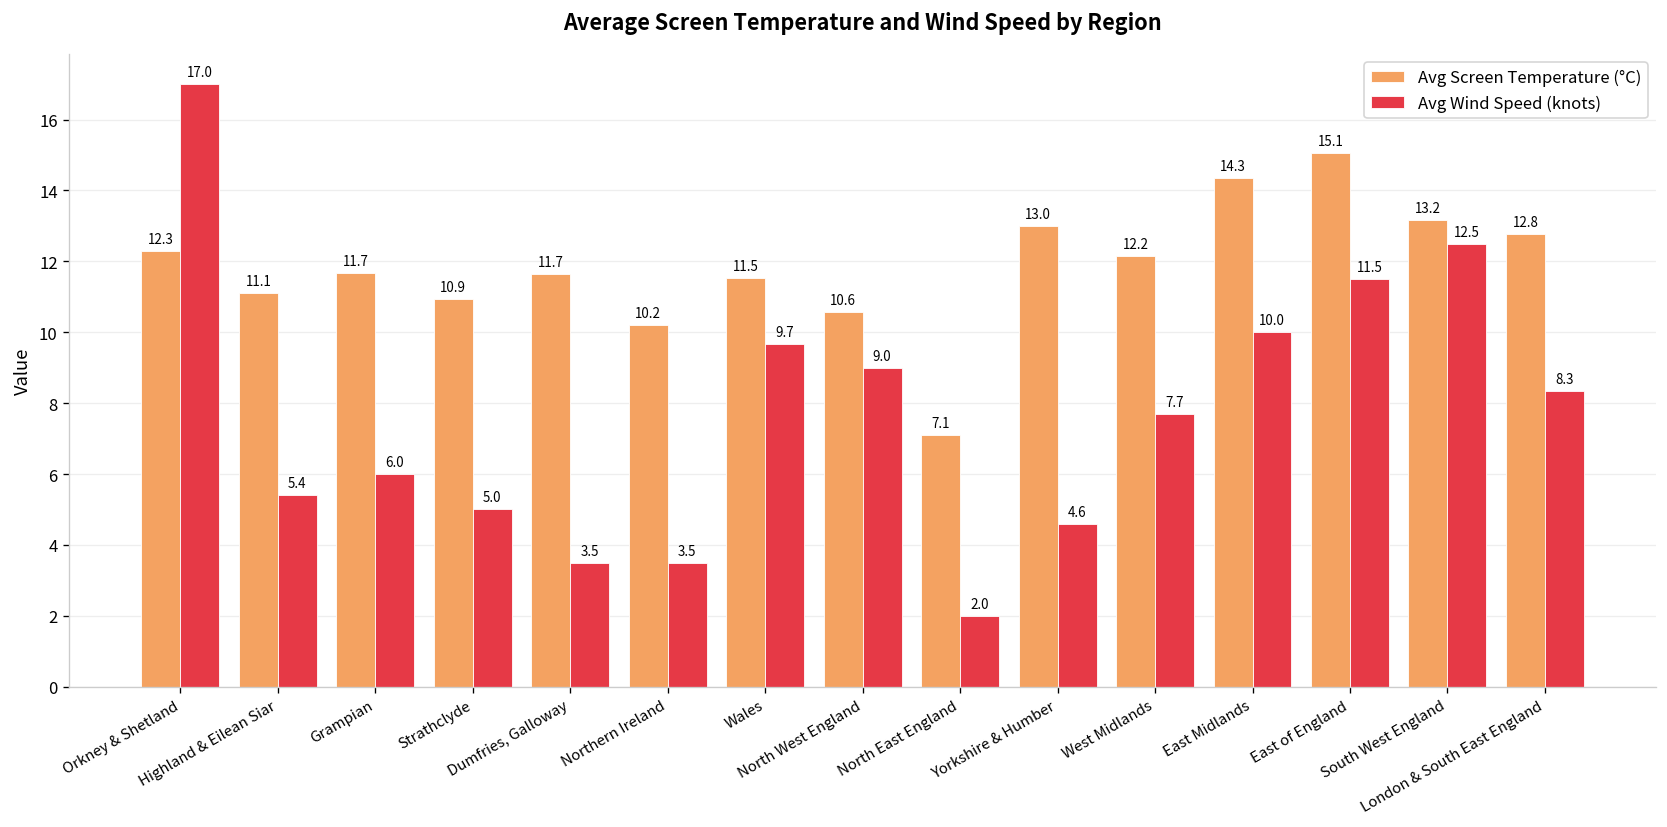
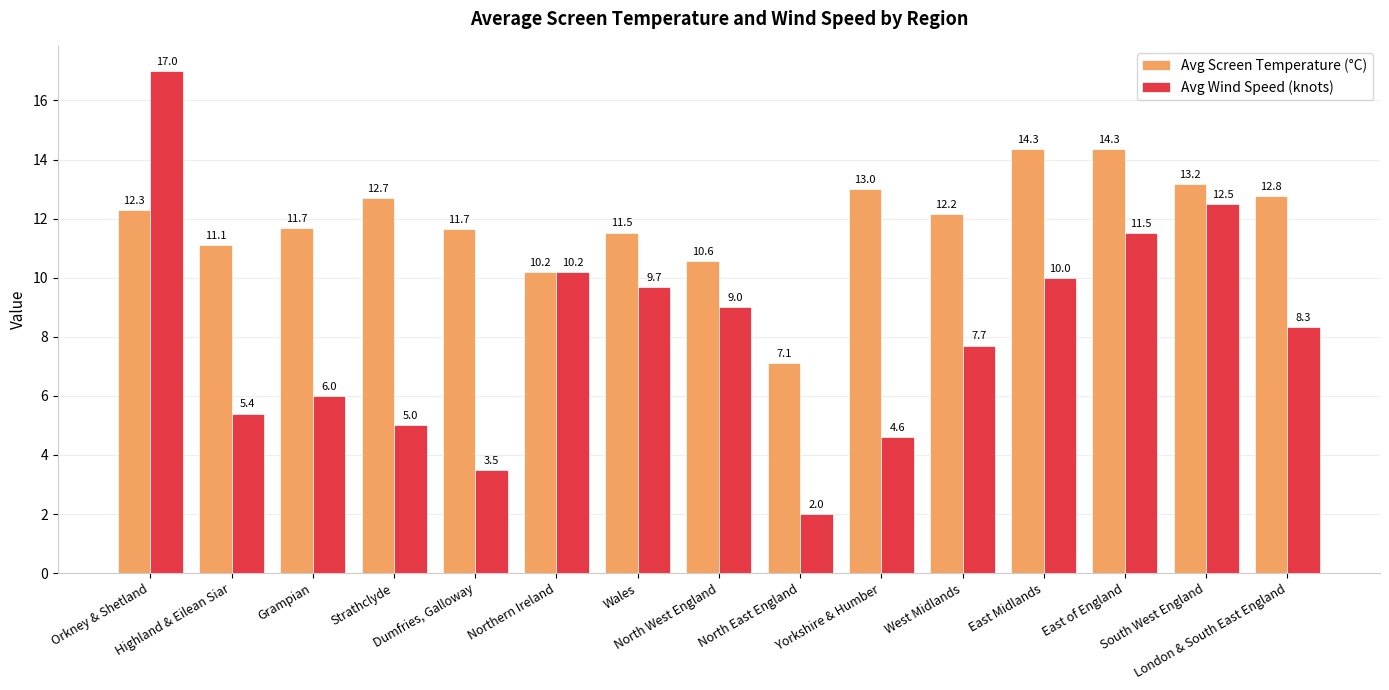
  {
    "Avg Screen Temperature (°C)": {
      "Orkney & Shetland": 12.3,
      "Highland & Eilean Siar": 11.1,
      "Grampian": 11.7,
-     "Strathclyde": 10.9,
+     "Strathclyde": 12.7,
      "Dumfries, Galloway": 11.7,
      "Northern Ireland": 10.2,
      "Wales": 11.5,
      "North West England": 10.6,
      "North East England": 7.1,
      "Yorkshire & Humber": 13.0,
      "West Midlands": 12.2,
      "East Midlands": 14.3,
-     "East of England": 15.1,
+     "East of England": 14.3,
      "South West England": 13.2,
      "London & South East England": 12.8
    },
    "Avg Wind Speed (knots)": {
      "Orkney & Shetland": 17.0,
      "Highland & Eilean Siar": 5.4,
      "Grampian": 6.0,
      "Strathclyde": 5.0,
      "Dumfries, Galloway": 3.5,
-     "Northern Ireland": 3.5,
+     "Northern Ireland": 10.2,
      "Wales": 9.7,
      "North West England": 9.0,
      "North East England": 2.0,
      "Yorkshire & Humber": 4.6,
      "West Midlands": 7.7,
      "East Midlands": 10.0,
      "East of England": 11.5,
      "South West England": 12.5,
      "London & South East England": 8.3
    }
  }
